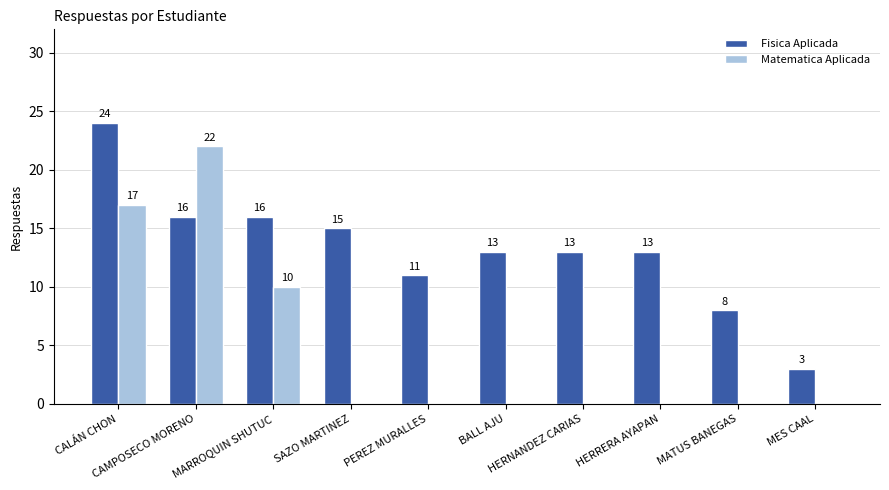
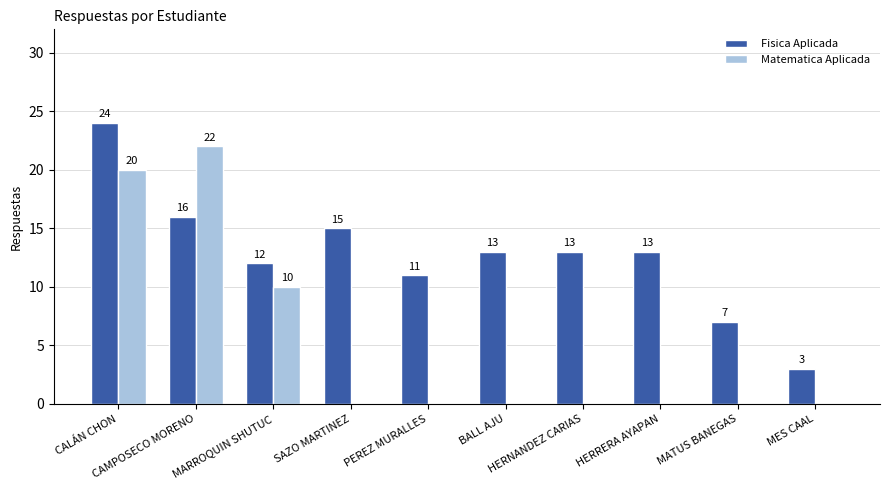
  {
    "Fisica Aplicada": {
      "CALÁN CHON": 24,
      "CAMPOSECO MORENO": 16,
-     "MARROQUIN SHUTUC": 16,
+     "MARROQUIN SHUTUC": 12,
      "SAZO MARTINEZ": 15,
      "PEREZ MURALLES": 11,
      "BALL AJU": 13,
      "HERNANDEZ CARIAS": 13,
      "HERRERA AYAPAN": 13,
-     "MATUS BANEGAS": 8,
+     "MATUS BANEGAS": 7,
      "MES CAAL": 3
    },
    "Matematica Aplicada": {
-     "CALÁN CHON": 17,
+     "CALÁN CHON": 20,
      "CAMPOSECO MORENO": 22,
      "MARROQUIN SHUTUC": 10
    }
  }
